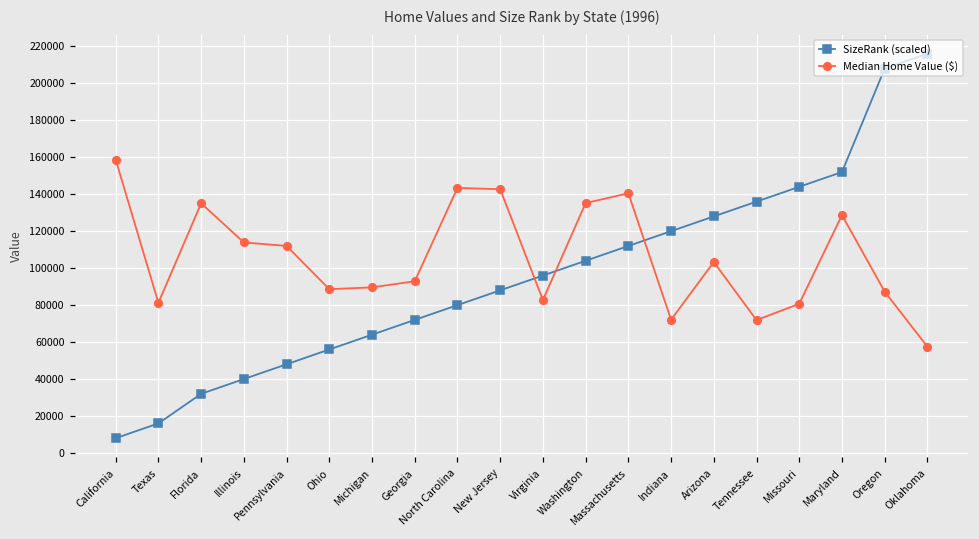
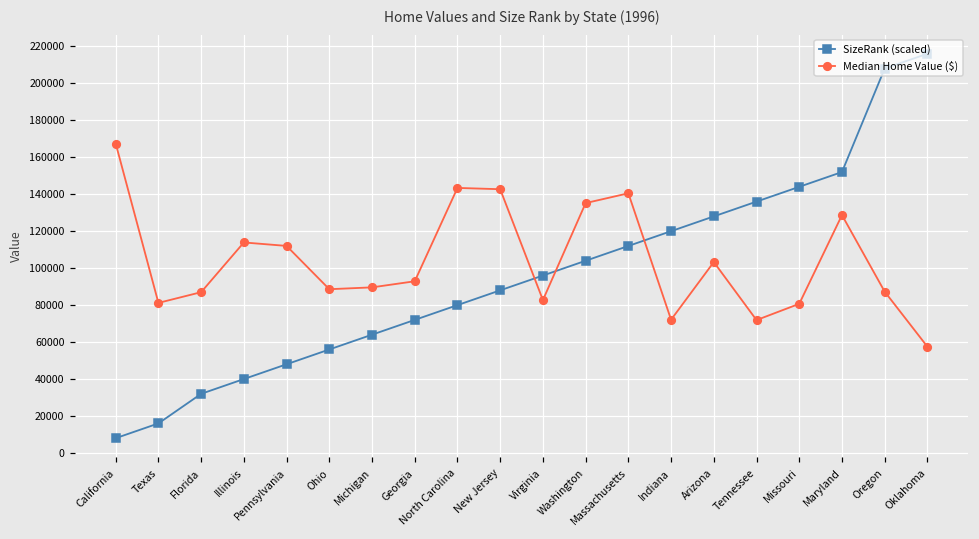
  {
    "SizeRank (scaled)": {
      "California": 8000,
      "Texas": 16000,
      "Florida": 32000,
      "Illinois": 40000,
      "Pennsylvania": 48000,
      "Ohio": 56000,
      "Michigan": 64000,
      "Georgia": 72000,
      "North Carolina": 80000,
      "New Jersey": 88000,
      "Virginia": 96000,
      "Washington": 104000,
      "Massachusetts": 112000,
      "Indiana": 120000,
      "Arizona": 128000,
      "Tennessee": 136000,
      "Missouri": 144000,
      "Maryland": 152000
    },
    "Median Home Value ($)": {
-     "California": 159000,
+     "California": 167000,
      "Texas": 81000,
-     "Florida": 135000,
+     "Florida": 87000,
      "Illinois": 114000,
      "Pennsylvania": 112000,
      "Ohio": 89000,
      "Michigan": 90000,
      "Georgia": 93000,
      "North Carolina": 143000,
      "New Jersey": 143000,
      "Virginia": 83000,
      "Washington": 135000,
      "Massachusetts": 141000,
      "Indiana": 72000,
      "Arizona": 103000,
      "Tennessee": 72000,
      "Missouri": 81000,
      "Maryland": 129000,
      "Oregon": 87000,
      "Oklahoma": 58000
    }
  }
